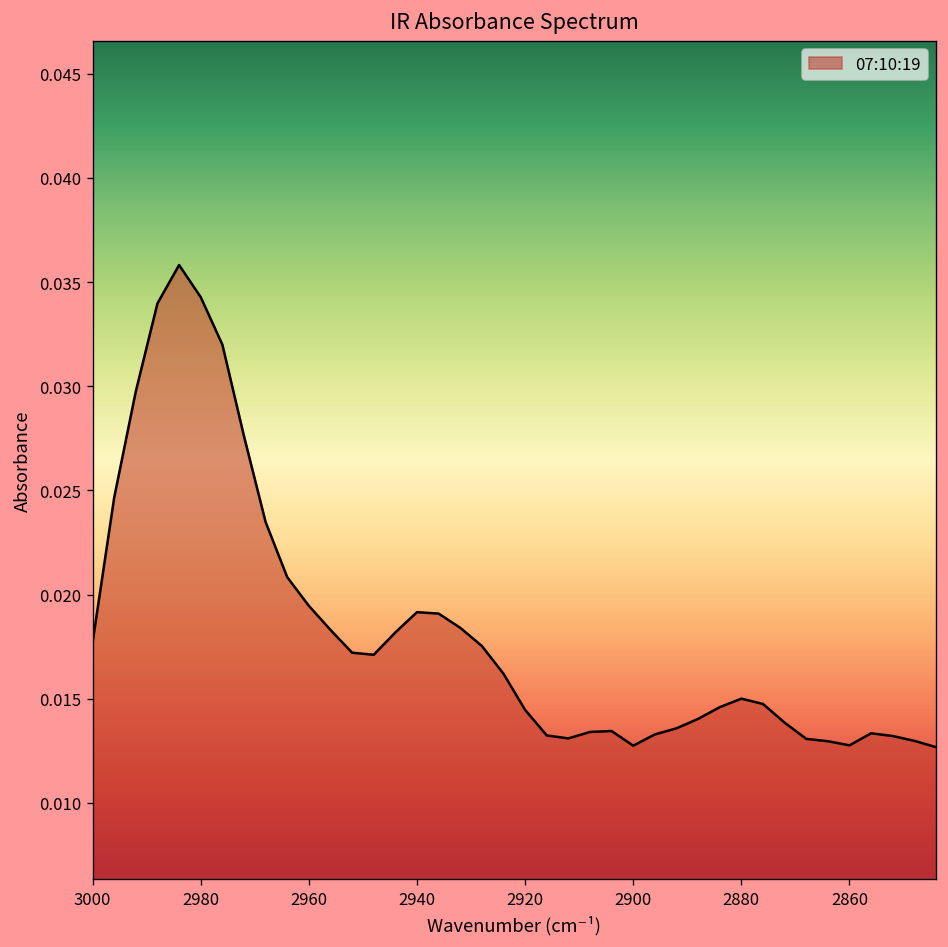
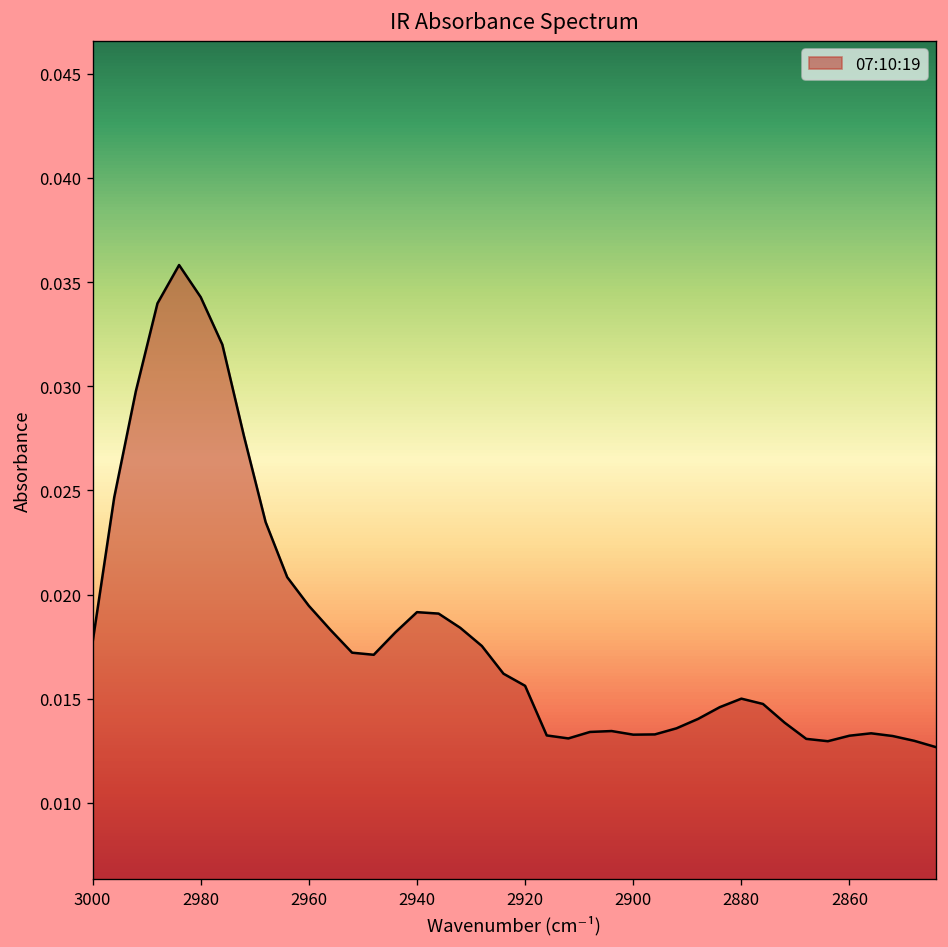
  {
    "3000": 0.0177,
    "2980": 0.0343,
    "2960": 0.0195,
    "2940": 0.0192,
-   "2920": 0.0145,
-   "2900": 0.0128,
+   "2920": 0.0156,
+   "2900": 0.0133,
    "2880": 0.0150,
-   "2860": 0.0128
+   "2860": 0.0132
  }
